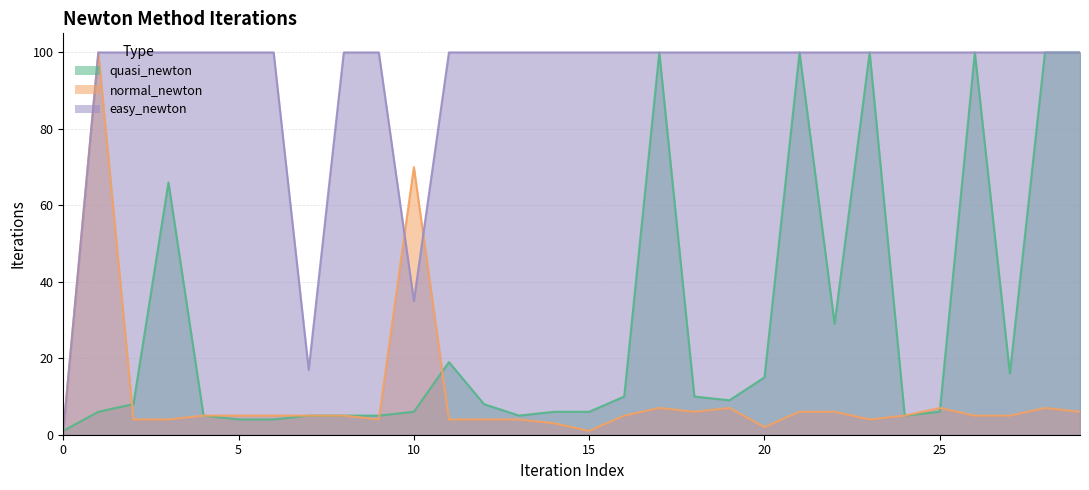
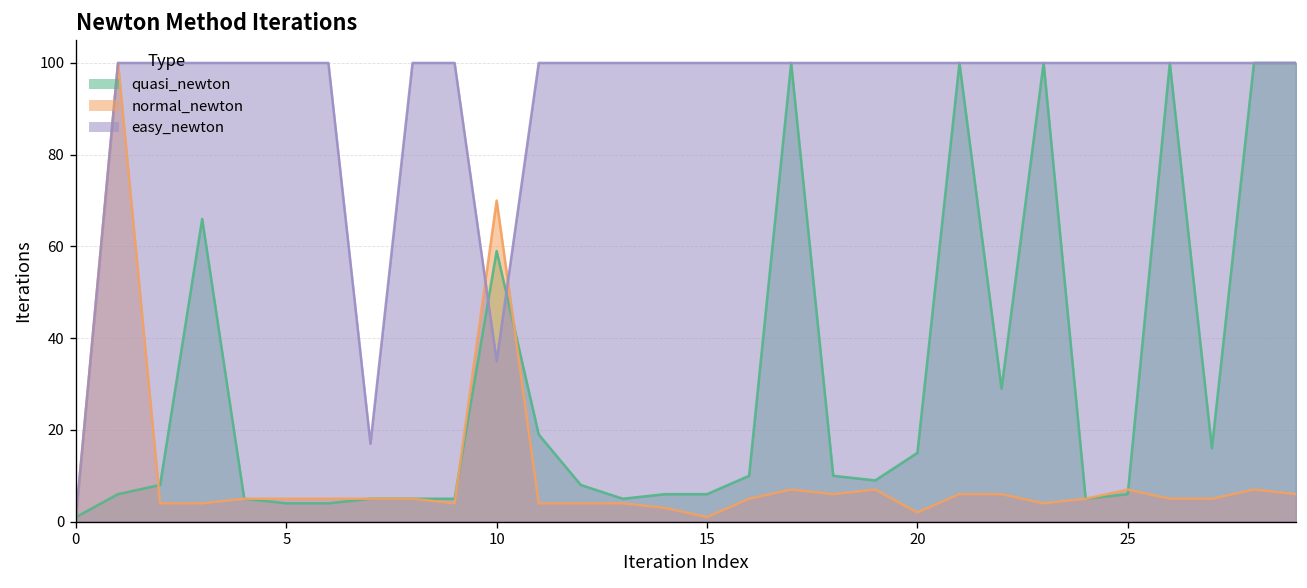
  {
    "quasi_newton": {
      "5": 4,
-     "10": 6,
+     "10": 59,
      "15": 6,
      "20": 15,
      "25": 6
    },
    "normal_newton": {
      "5": 5,
      "10": 70,
      "15": 1,
      "20": 2,
      "25": 7
    },
    "easy_newton": {
      "5": 100,
      "10": 35,
      "15": 100,
      "20": 100,
      "25": 100
    }
  }
